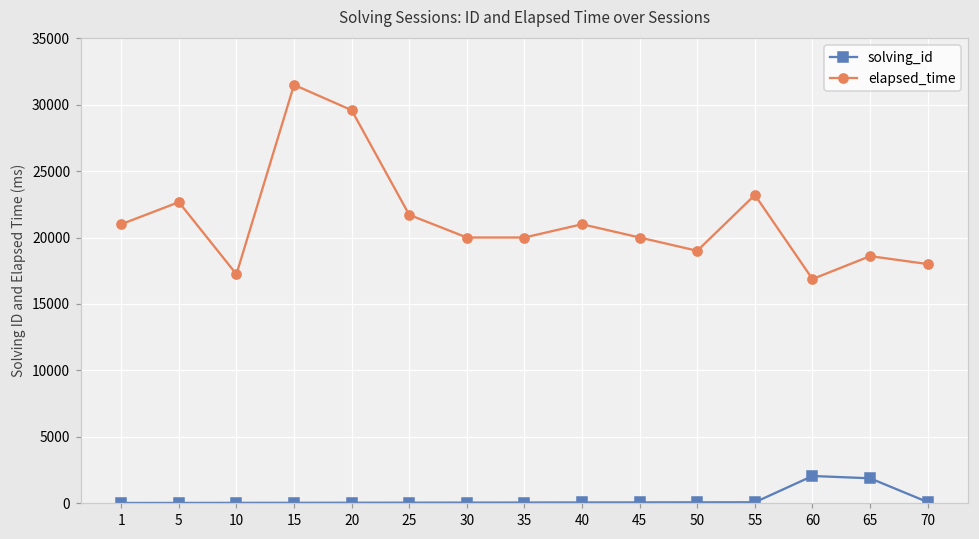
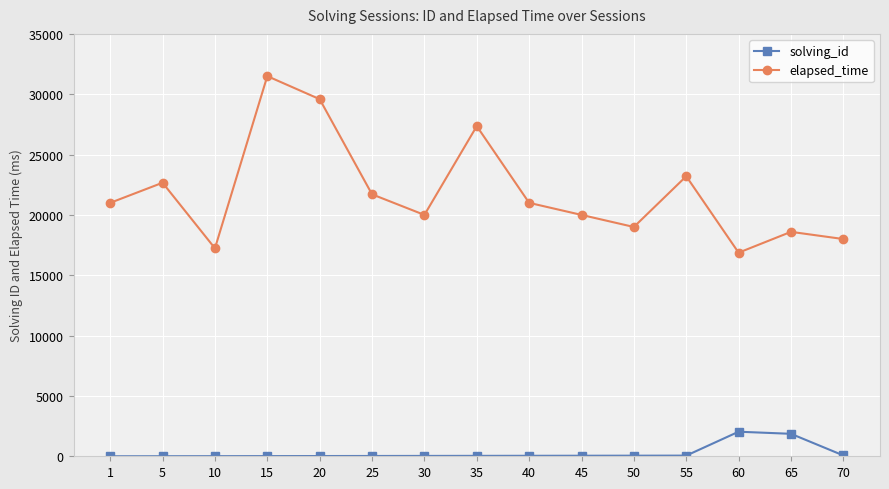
  {
    "solving_id": {
      "1": 0,
      "5": 0,
      "10": 0,
      "15": 0,
      "20": 0,
      "25": 0,
      "30": 0,
      "35": 0,
      "40": 0,
      "45": 0,
      "50": 100,
      "55": 100,
      "60": 2000,
      "65": 1900,
      "70": 100
    },
    "elapsed_time": {
      "1": 21000,
      "5": 22700,
      "10": 17200,
      "15": 31500,
      "20": 29600,
      "25": 21700,
      "30": 20000,
-     "35": 20000,
+     "35": 27400,
      "40": 21000,
      "45": 20000,
      "50": 19000,
      "55": 23200,
      "60": 16900,
      "65": 18600,
      "70": 18000
    }
  }
